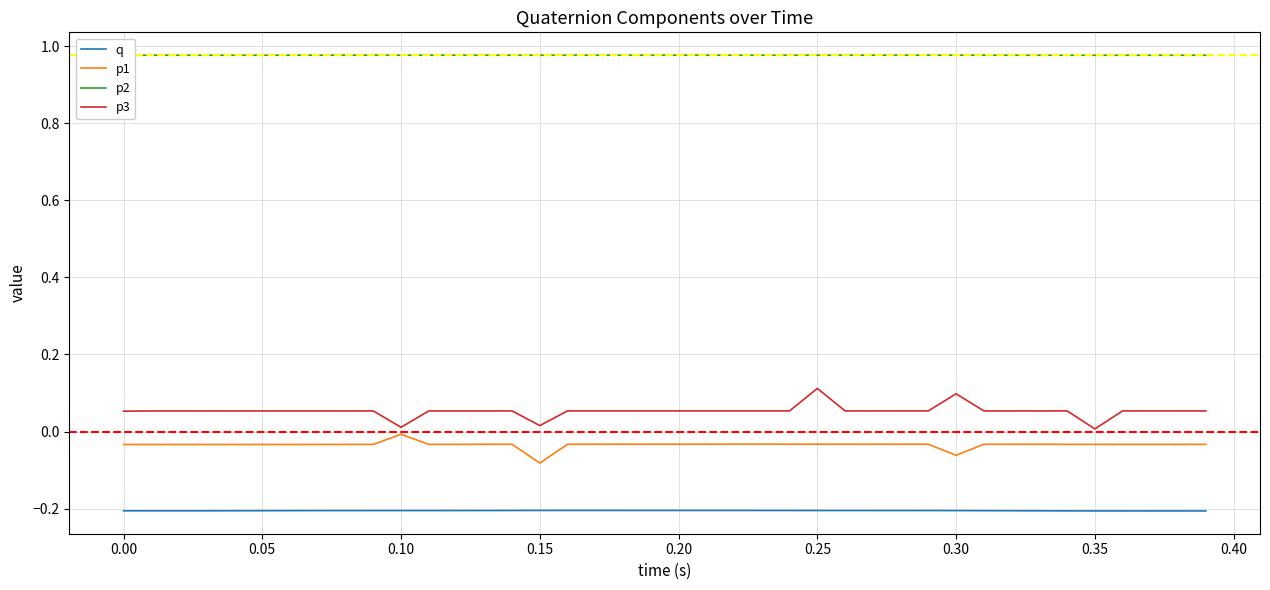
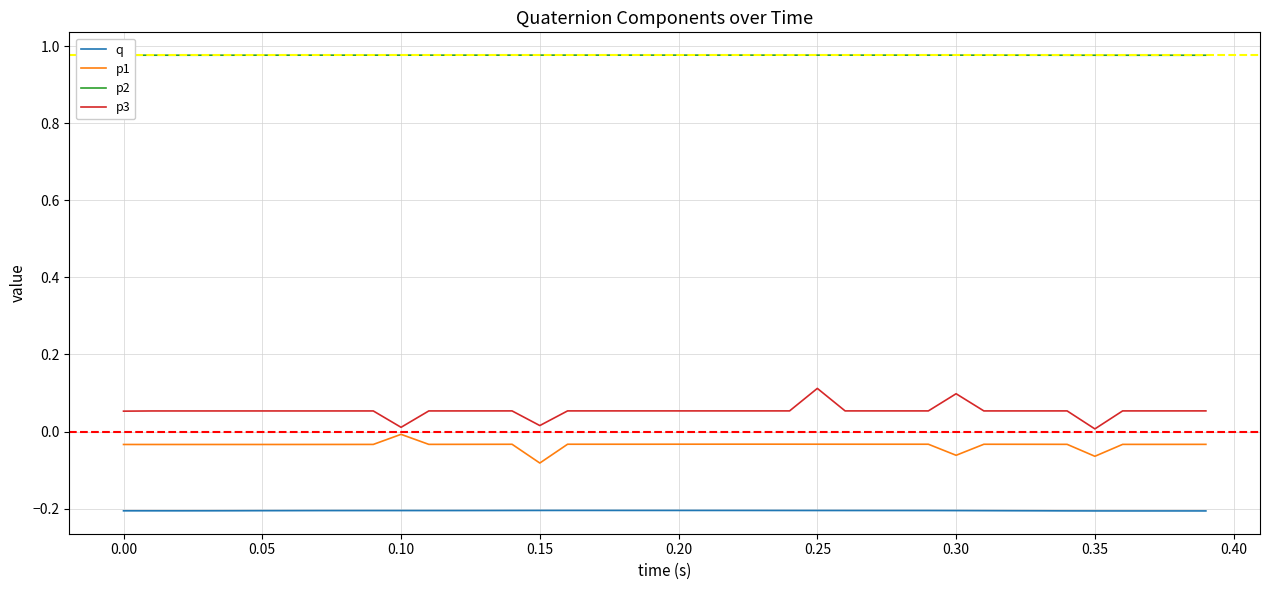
  {
    "q": {
      "0.00": -0.21,
      "0.05": -0.21,
      "0.10": -0.21,
      "0.15": -0.20,
      "0.20": -0.20,
      "0.25": -0.21,
      "0.30": -0.21,
      "0.35": -0.21
    },
    "p1": {
      "0.00": -0.03,
      "0.05": -0.03,
      "0.10": -0.01,
      "0.15": -0.08,
      "0.20": -0.03,
      "0.25": -0.03,
      "0.30": -0.06,
-     "0.35": -0.03
+     "0.35": -0.06
    },
    "p2": {
      "0.05": 0.98,
      "0.10": 0.98,
      "0.15": 0.98,
      "0.20": 0.98,
      "0.25": 0.98,
      "0.30": 0.98,
      "0.35": 0.98
    },
    "p3": {
      "0.00": 0.05,
      "0.05": 0.05,
      "0.10": 0.01,
      "0.15": 0.02,
      "0.20": 0.05,
      "0.25": 0.11,
      "0.30": 0.10,
      "0.35": 0.01
    }
  }
